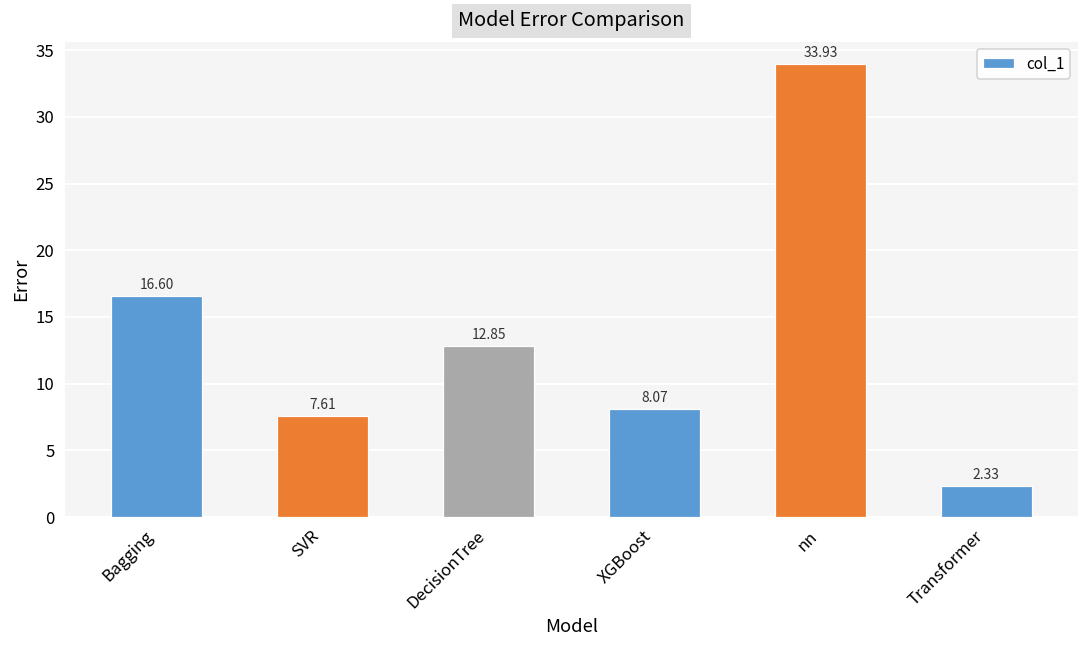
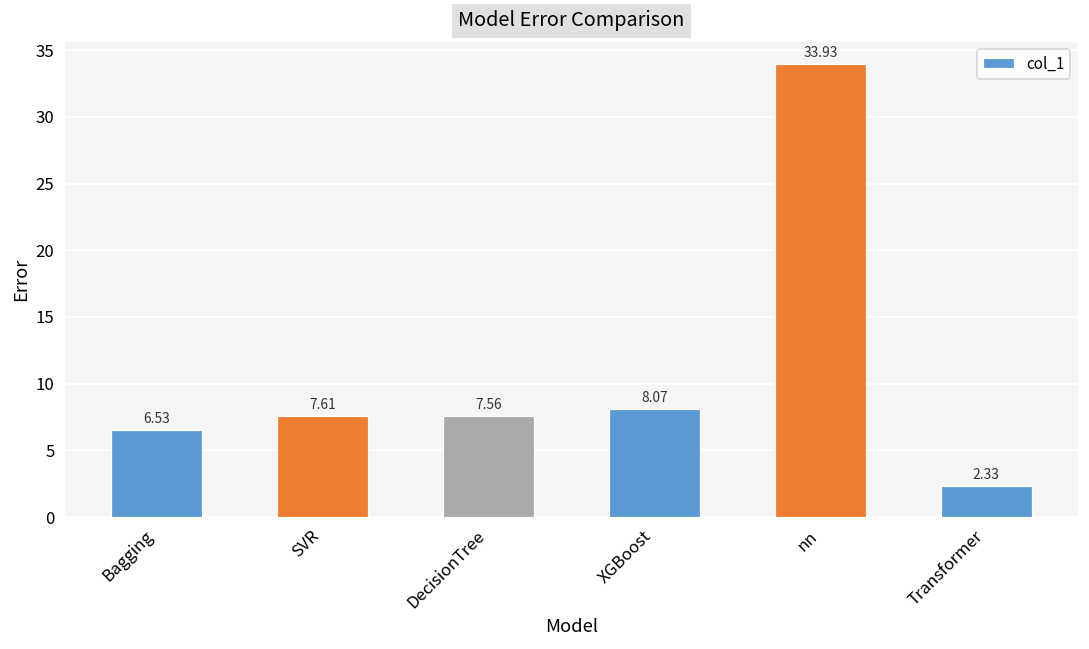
  {
-   "Bagging": 16.60,
+   "Bagging": 6.53,
    "SVR": 7.61,
-   "DecisionTree": 12.85,
+   "DecisionTree": 7.56,
    "XGBoost": 8.07,
    "nn": 33.93,
    "Transformer": 2.33
  }
